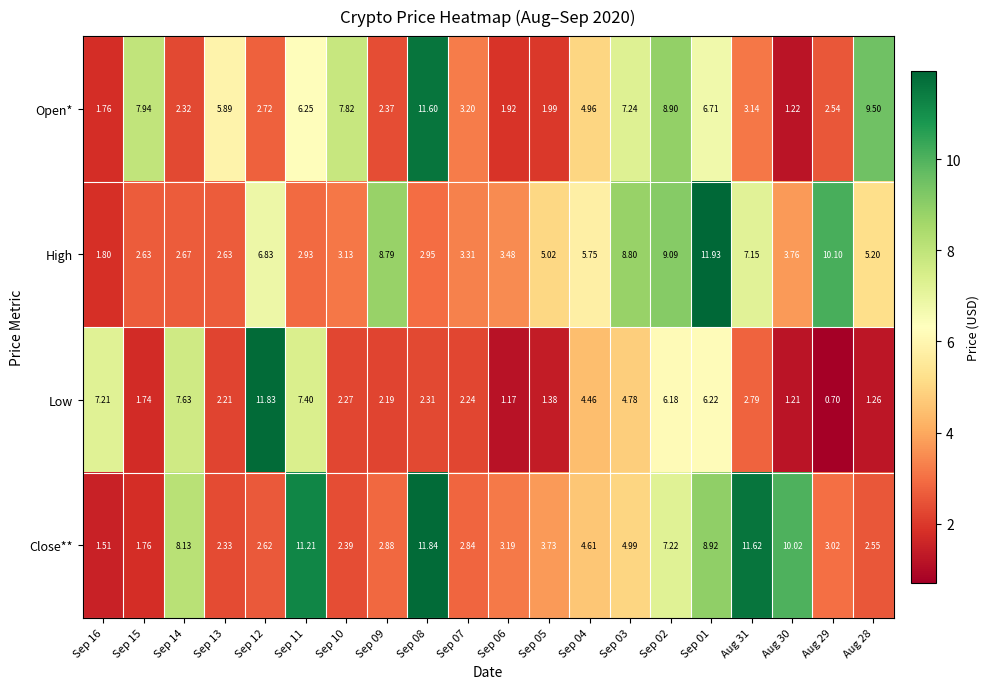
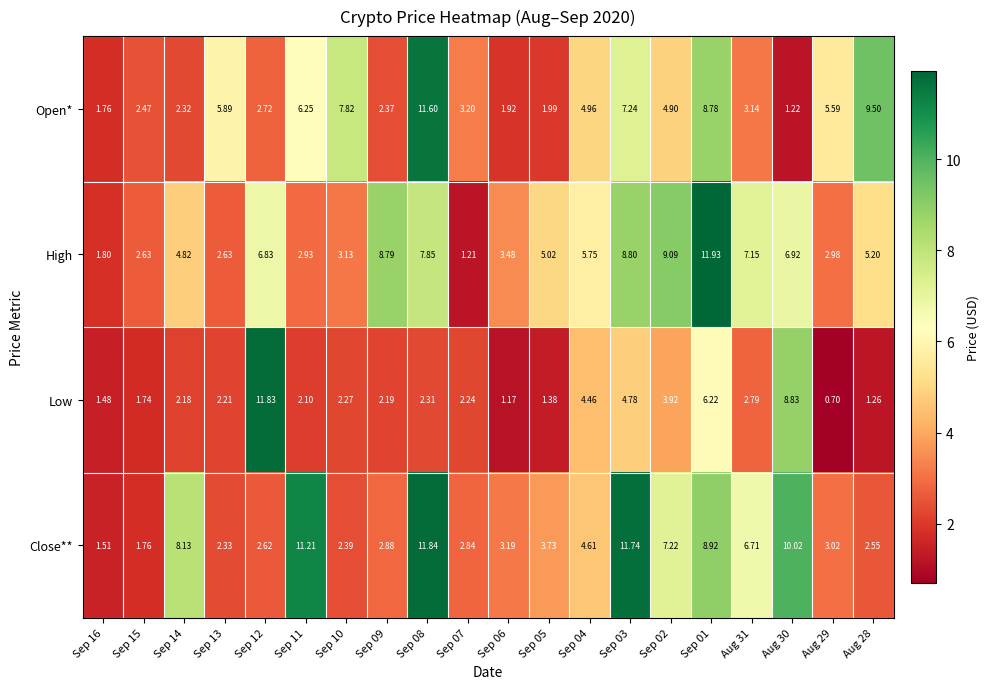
  {
    "Open*": {
      "Sep 16": 1.76,
-     "Sep 15": 7.94,
+     "Sep 15": 2.47,
      "Sep 14": 2.32,
      "Sep 13": 5.89,
      "Sep 12": 2.72,
      "Sep 11": 6.25,
      "Sep 10": 7.82,
      "Sep 09": 2.37,
      "Sep 08": 11.60,
      "Sep 07": 3.20,
      "Sep 06": 1.92,
      "Sep 05": 1.99,
      "Sep 04": 4.96,
      "Sep 03": 7.24,
-     "Sep 02": 8.90,
-     "Sep 01": 6.71,
+     "Sep 02": 4.90,
+     "Sep 01": 8.78,
      "Aug 31": 3.14,
      "Aug 30": 1.22,
-     "Aug 29": 2.54,
+     "Aug 29": 5.59,
      "Aug 28": 9.50
    },
    "High": {
      "Sep 16": 1.80,
      "Sep 15": 2.63,
-     "Sep 14": 2.67,
+     "Sep 14": 4.82,
      "Sep 13": 2.63,
      "Sep 12": 6.83,
      "Sep 11": 2.93,
      "Sep 10": 3.13,
      "Sep 09": 8.79,
-     "Sep 08": 2.95,
-     "Sep 07": 3.31,
+     "Sep 08": 7.85,
+     "Sep 07": 1.21,
      "Sep 06": 3.48,
      "Sep 05": 5.02,
      "Sep 04": 5.75,
      "Sep 03": 8.80,
      "Sep 02": 9.09,
      "Sep 01": 11.93,
      "Aug 31": 7.15,
-     "Aug 30": 3.76,
-     "Aug 29": 10.10,
+     "Aug 30": 6.92,
+     "Aug 29": 2.98,
      "Aug 28": 5.20
    },
    "Low": {
-     "Sep 16": 7.21,
+     "Sep 16": 1.48,
      "Sep 15": 1.74,
-     "Sep 14": 7.63,
+     "Sep 14": 2.18,
      "Sep 13": 2.21,
      "Sep 12": 11.83,
-     "Sep 11": 7.40,
+     "Sep 11": 2.10,
      "Sep 10": 2.27,
      "Sep 09": 2.19,
      "Sep 08": 2.31,
      "Sep 07": 2.24,
      "Sep 06": 1.17,
      "Sep 05": 1.38,
      "Sep 04": 4.46,
      "Sep 03": 4.78,
-     "Sep 02": 6.18,
+     "Sep 02": 3.92,
      "Sep 01": 6.22,
      "Aug 31": 2.79,
-     "Aug 30": 1.21,
+     "Aug 30": 8.83,
      "Aug 29": 0.70,
      "Aug 28": 1.26
    },
    "Close**": {
      "Sep 16": 1.51,
      "Sep 15": 1.76,
      "Sep 14": 8.13,
      "Sep 13": 2.33,
      "Sep 12": 2.62,
      "Sep 11": 11.21,
      "Sep 10": 2.39,
      "Sep 09": 2.88,
      "Sep 08": 11.84,
      "Sep 07": 2.84,
      "Sep 06": 3.19,
      "Sep 05": 3.73,
      "Sep 04": 4.61,
-     "Sep 03": 4.99,
+     "Sep 03": 11.74,
      "Sep 02": 7.22,
      "Sep 01": 8.92,
-     "Aug 31": 11.62,
+     "Aug 31": 6.71,
      "Aug 30": 10.02,
      "Aug 29": 3.02,
      "Aug 28": 2.55
    }
  }
